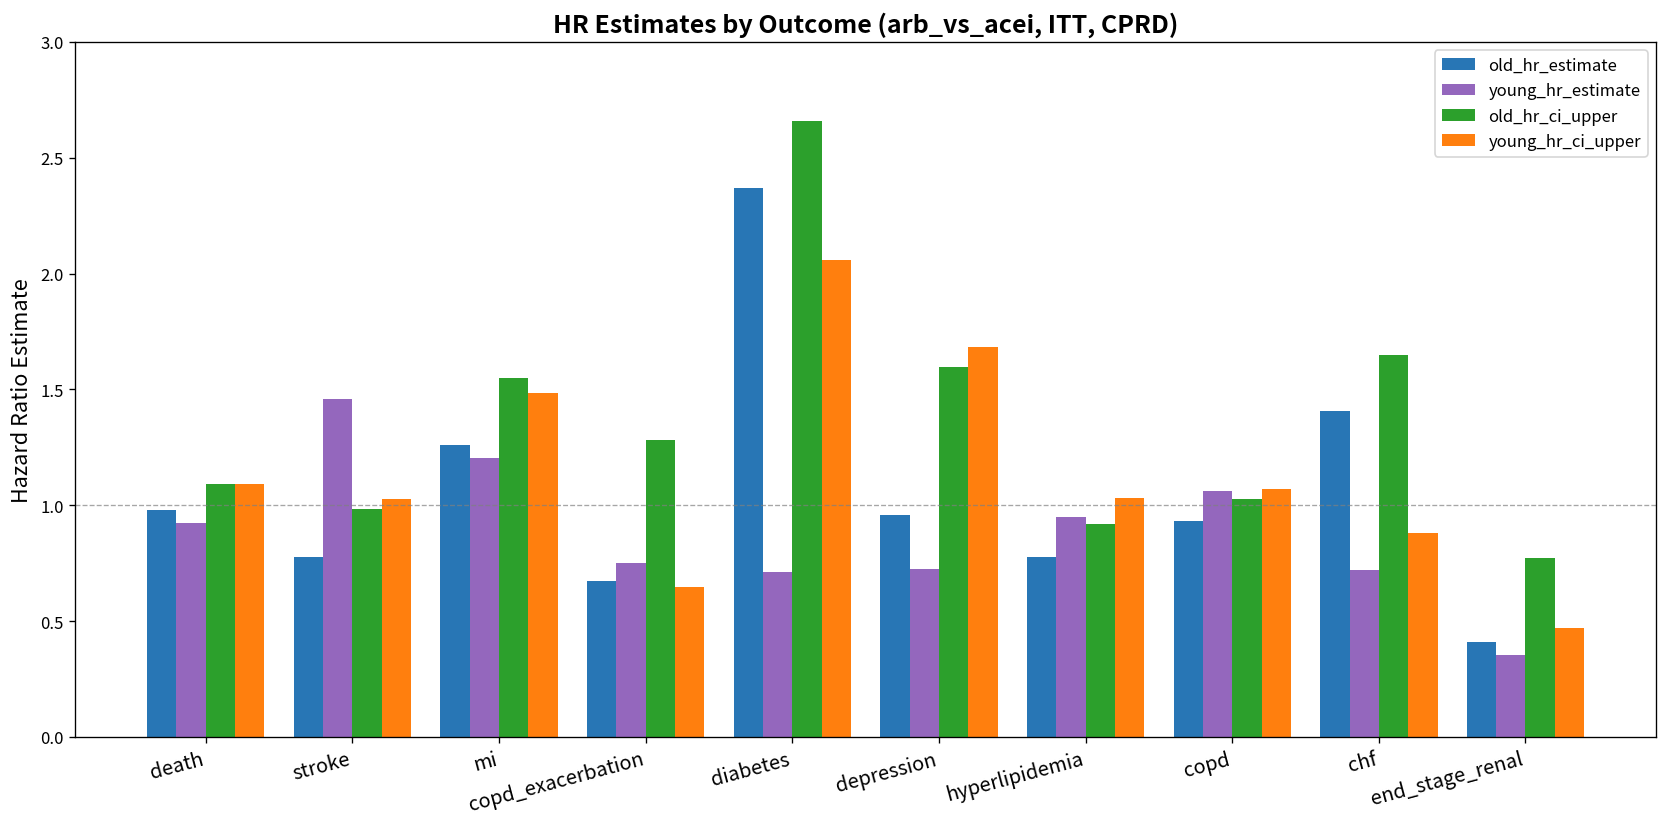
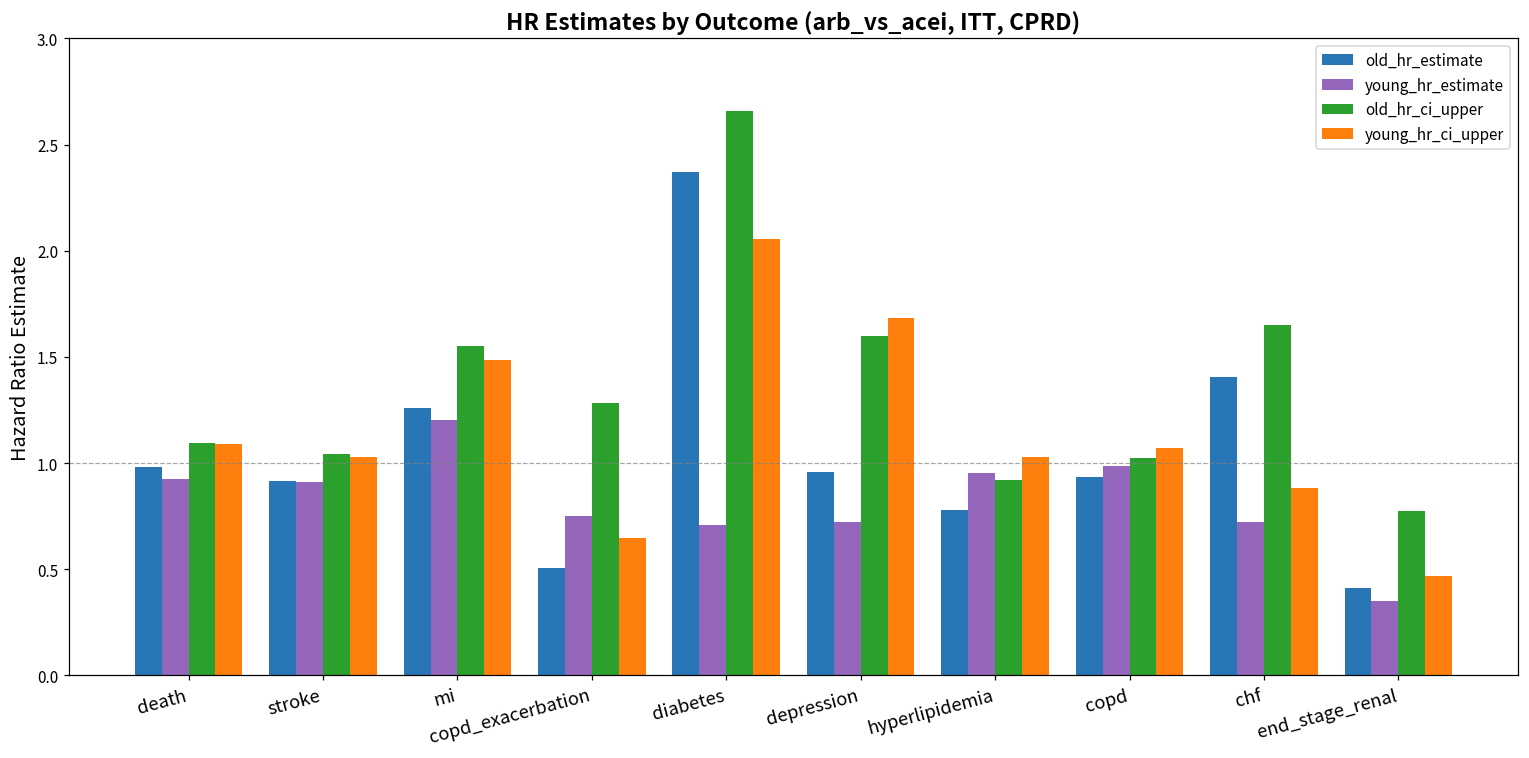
  {
    "old_hr_estimate": {
      "death": 0.98,
-     "stroke": 0.78,
+     "stroke": 0.92,
      "mi": 1.26,
-     "copd_exacerbation": 0.67,
+     "copd_exacerbation": 0.50,
      "diabetes": 2.37,
      "depression": 0.96,
      "hyperlipidemia": 0.78,
      "copd": 0.93,
      "chf": 1.41,
      "end_stage_renal": 0.41
    },
    "young_hr_estimate": {
      "death": 0.92,
-     "stroke": 1.46,
+     "stroke": 0.91,
      "mi": 1.21,
      "copd_exacerbation": 0.75,
      "diabetes": 0.71,
      "depression": 0.72,
      "hyperlipidemia": 0.95,
-     "copd": 1.06,
+     "copd": 0.99,
      "chf": 0.72,
      "end_stage_renal": 0.35
    },
    "old_hr_ci_upper": {
      "death": 1.09,
-     "stroke": 0.98,
+     "stroke": 1.04,
      "mi": 1.55,
      "copd_exacerbation": 1.28,
      "diabetes": 2.66,
      "depression": 1.60,
      "hyperlipidemia": 0.92,
      "copd": 1.03,
      "chf": 1.65,
      "end_stage_renal": 0.77
    },
    "young_hr_ci_upper": {
      "death": 1.09,
      "stroke": 1.03,
      "mi": 1.49,
      "copd_exacerbation": 0.65,
      "diabetes": 2.06,
      "depression": 1.68,
      "hyperlipidemia": 1.03,
      "copd": 1.07,
      "chf": 0.88,
      "end_stage_renal": 0.47
    }
  }
